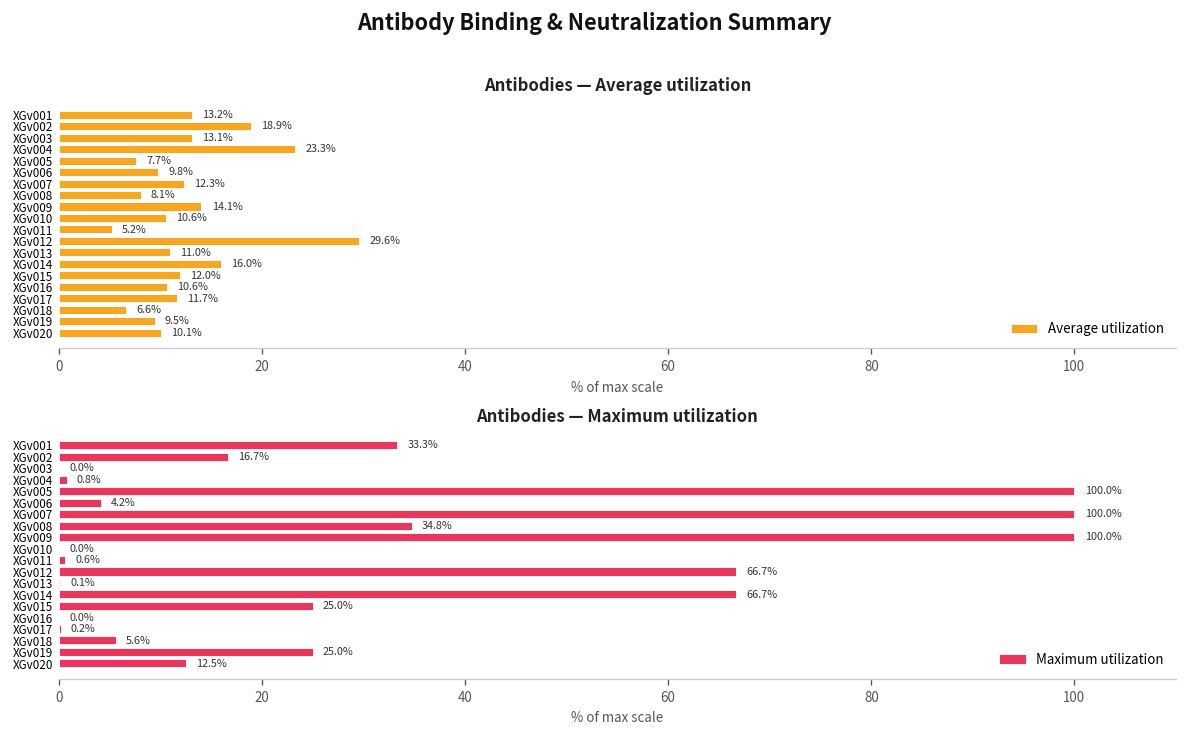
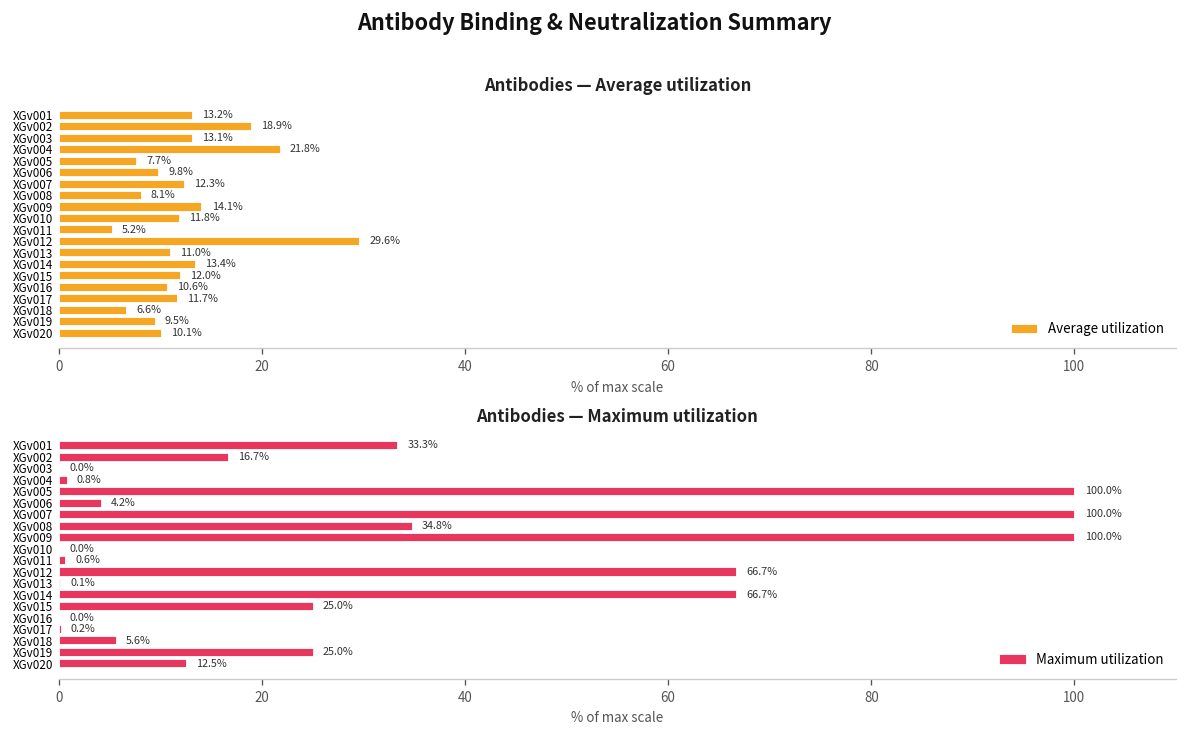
  {
    "Antibodies — Average utilization": {
      "XGv001": "13.2%",
      "XGv002": "18.9%",
      "XGv003": "13.1%",
-     "XGv004": "23.3%",
+     "XGv004": "21.8%",
      "XGv005": "7.7%",
      "XGv006": "9.8%",
      "XGv007": "12.3%",
      "XGv008": "8.1%",
      "XGv009": "14.1%",
-     "XGv010": "10.6%",
+     "XGv010": "11.8%",
      "XGv011": "5.2%",
      "XGv012": "29.6%",
      "XGv013": "11.0%",
-     "XGv014": "16.0%",
+     "XGv014": "13.4%",
      "XGv015": "12.0%",
      "XGv016": "10.6%",
      "XGv017": "11.7%",
      "XGv018": "6.6%",
      "XGv019": "9.5%",
      "XGv020": "10.1%"
    },
    "Antibodies — Maximum utilization": {
      "XGv001": "33.3%",
      "XGv002": "16.7%",
      "XGv003": "0.0%",
      "XGv004": "0.8%",
      "XGv005": "100.0%",
      "XGv006": "4.2%",
      "XGv007": "100.0%",
      "XGv008": "34.8%",
      "XGv009": "100.0%",
      "XGv010": "0.0%",
      "XGv011": "0.6%",
      "XGv012": "66.7%",
      "XGv013": "0.1%",
      "XGv014": "66.7%",
      "XGv015": "25.0%",
      "XGv016": "0.0%",
      "XGv017": "0.2%",
      "XGv018": "5.6%",
      "XGv019": "25.0%",
      "XGv020": "12.5%"
    }
  }
